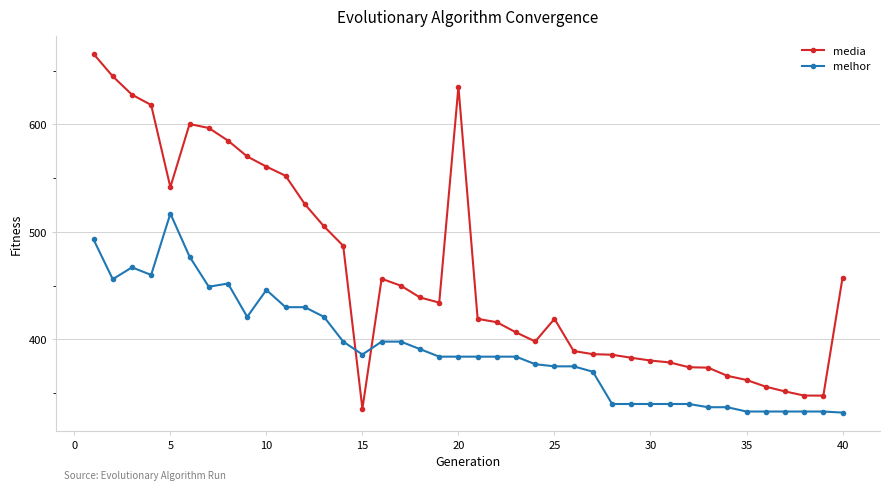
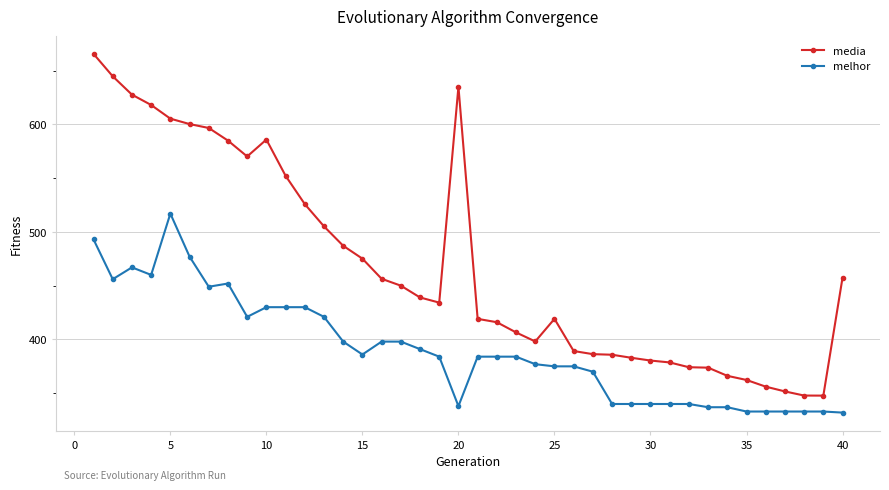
  {
    "media": {
-     "5": 542,
-     "10": 561,
-     "15": 336,
+     "5": 605,
+     "10": 586,
+     "15": 475,
      "20": 635,
      "25": 419,
      "30": 380,
      "35": 362,
      "40": 457
    },
    "melhor": {
      "5": 517,
-     "10": 446,
+     "10": 430,
      "15": 386,
-     "20": 384,
+     "20": 338,
      "25": 375,
      "30": 340,
      "35": 333,
      "40": 332
    }
  }
